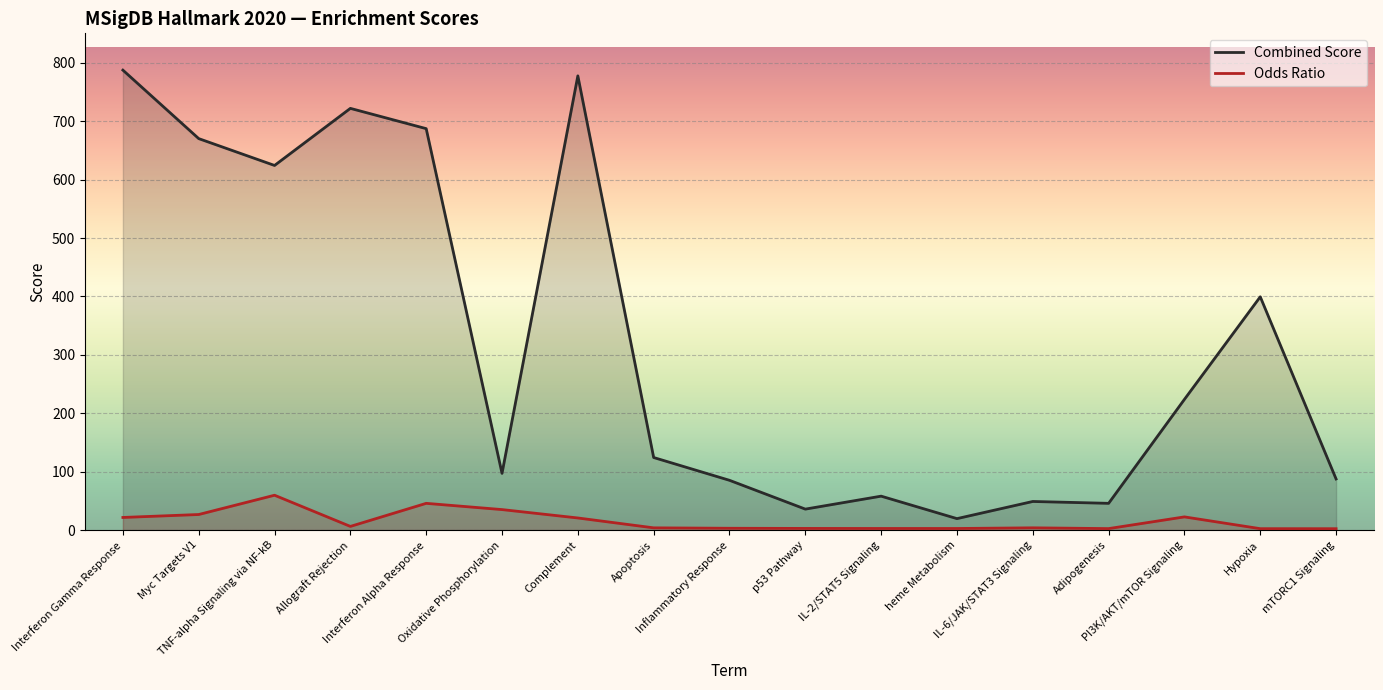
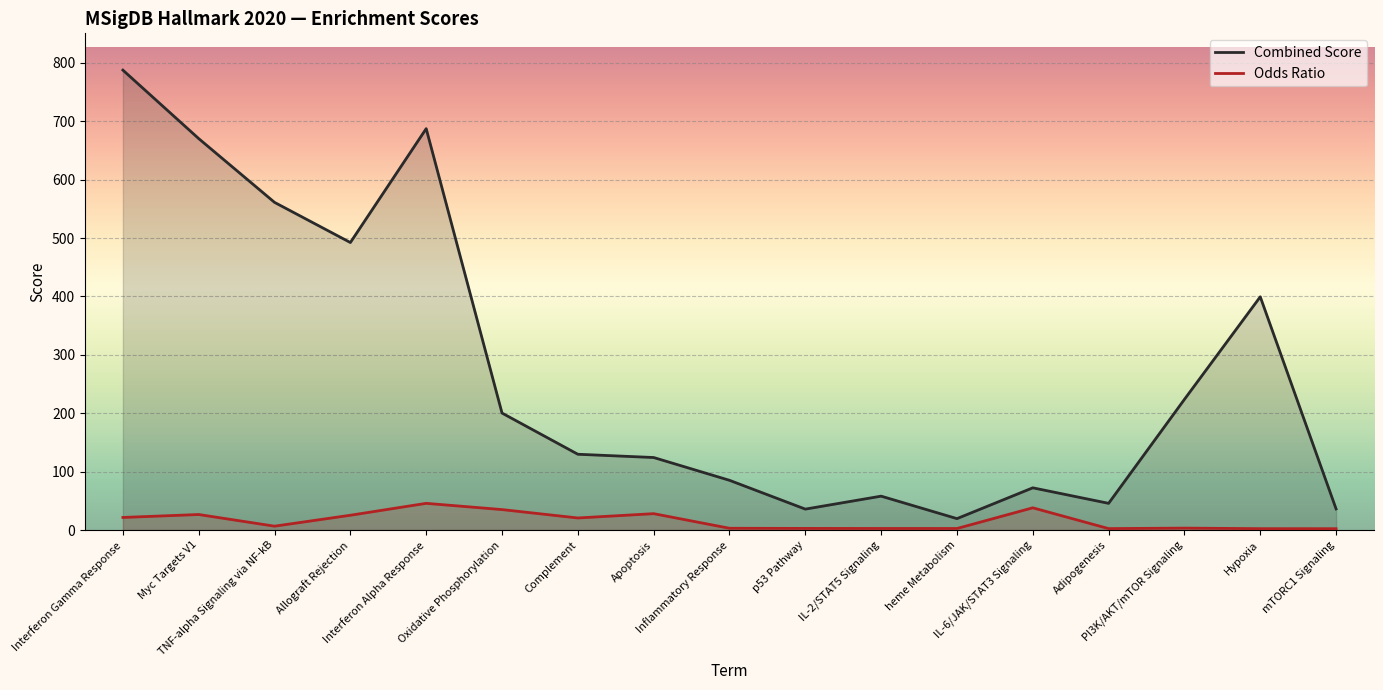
  {
    "Combined Score": {
      "Interferon Gamma Response": 790,
      "Myc Targets V1": 670,
-     "TNF-alpha Signaling via NF-kB": 620,
-     "Allograft Rejection": 720,
+     "TNF-alpha Signaling via NF-kB": 560,
+     "Allograft Rejection": 490,
      "Interferon Alpha Response": 690,
-     "Oxidative Phosphorylation": 100,
-     "Complement": 780,
+     "Oxidative Phosphorylation": 200,
+     "Complement": 130,
      "Apoptosis": 120,
      "Inflammatory Response": 90,
      "p53 Pathway": 40,
      "IL-2/STAT5 Signaling": 60,
      "heme Metabolism": 20,
-     "IL-6/JAK/STAT3 Signaling": 50,
+     "IL-6/JAK/STAT3 Signaling": 70,
      "Adipogenesis": 50,
      "PI3K/AKT/mTOR Signaling": 220,
      "Hypoxia": 400,
-     "mTORC1 Signaling": 90
+     "mTORC1 Signaling": 40
    },
    "Odds Ratio": {
      "Interferon Gamma Response": 20,
      "Myc Targets V1": 30,
-     "TNF-alpha Signaling via NF-kB": 60,
-     "Allograft Rejection": 10,
+     "TNF-alpha Signaling via NF-kB": 10,
+     "Allograft Rejection": 30,
      "Interferon Alpha Response": 50,
      "Oxidative Phosphorylation": 40,
      "Complement": 20,
-     "Apoptosis": 0,
+     "Apoptosis": 30,
      "Inflammatory Response": 0,
      "p53 Pathway": 0,
      "IL-2/STAT5 Signaling": 0,
      "heme Metabolism": 0,
-     "IL-6/JAK/STAT3 Signaling": 0,
+     "IL-6/JAK/STAT3 Signaling": 40,
      "Adipogenesis": 0,
-     "PI3K/AKT/mTOR Signaling": 20,
+     "PI3K/AKT/mTOR Signaling": 0,
      "Hypoxia": 0,
      "mTORC1 Signaling": 0
    }
  }
